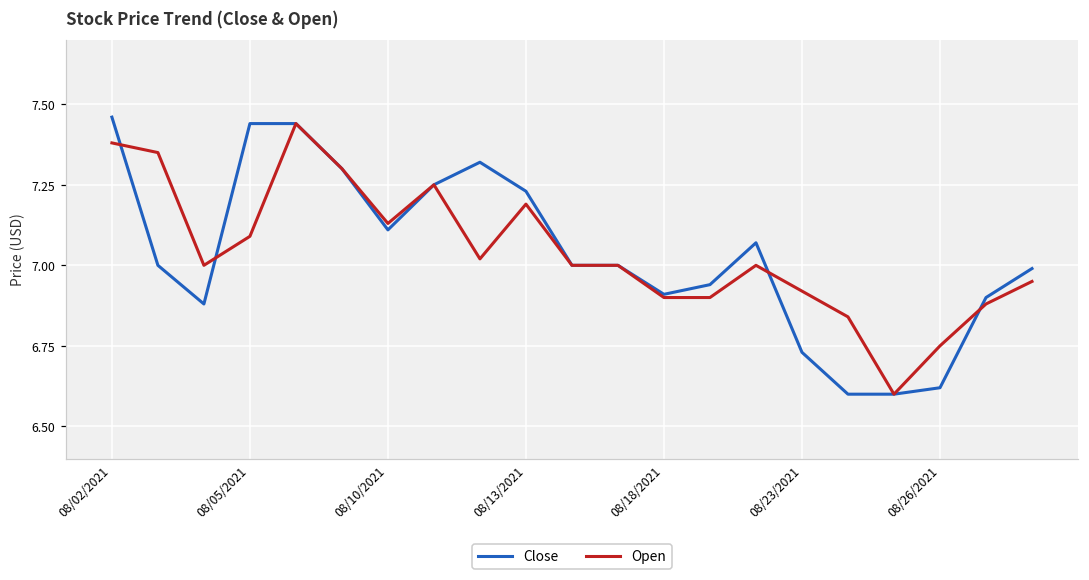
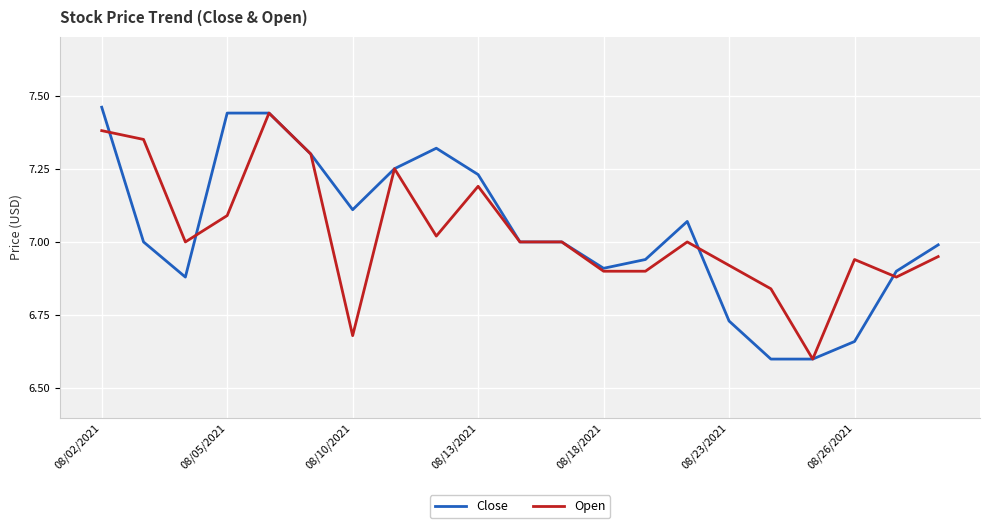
  {
    "Close": {
      "08/02/2021": 7.46,
      "08/05/2021": 7.44,
      "08/10/2021": 7.11,
      "08/13/2021": 7.23,
      "08/18/2021": 6.91,
      "08/23/2021": 6.73,
-     "08/26/2021": 6.62
+     "08/26/2021": 6.66
    },
    "Open": {
      "08/02/2021": 7.38,
      "08/05/2021": 7.09,
-     "08/10/2021": 7.13,
+     "08/10/2021": 6.68,
      "08/13/2021": 7.19,
      "08/18/2021": 6.90,
      "08/23/2021": 6.92,
-     "08/26/2021": 6.75
+     "08/26/2021": 6.94
    }
  }
